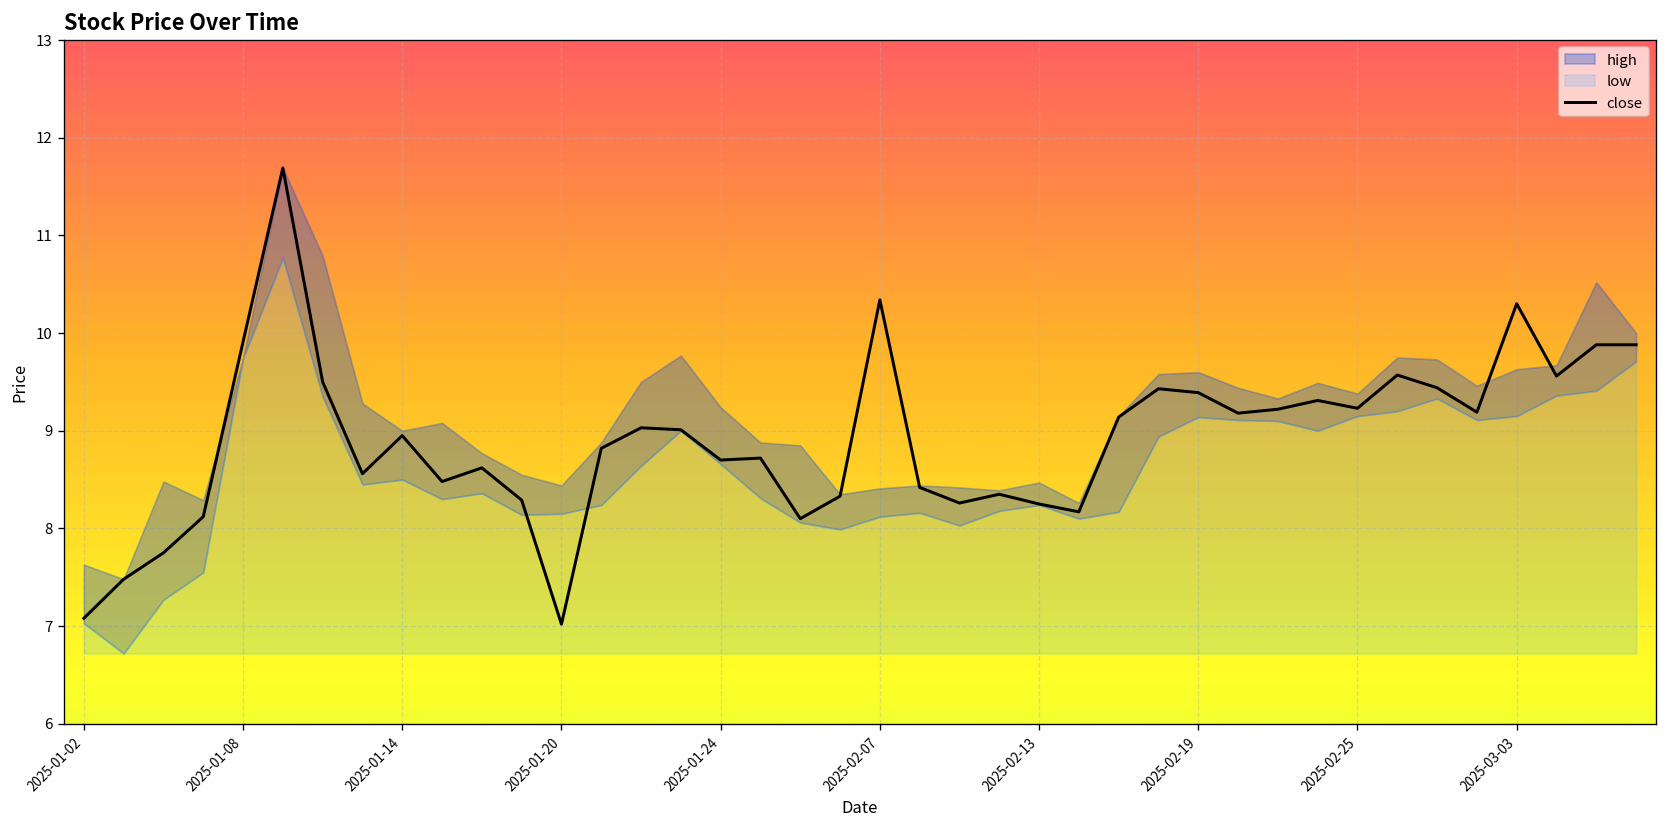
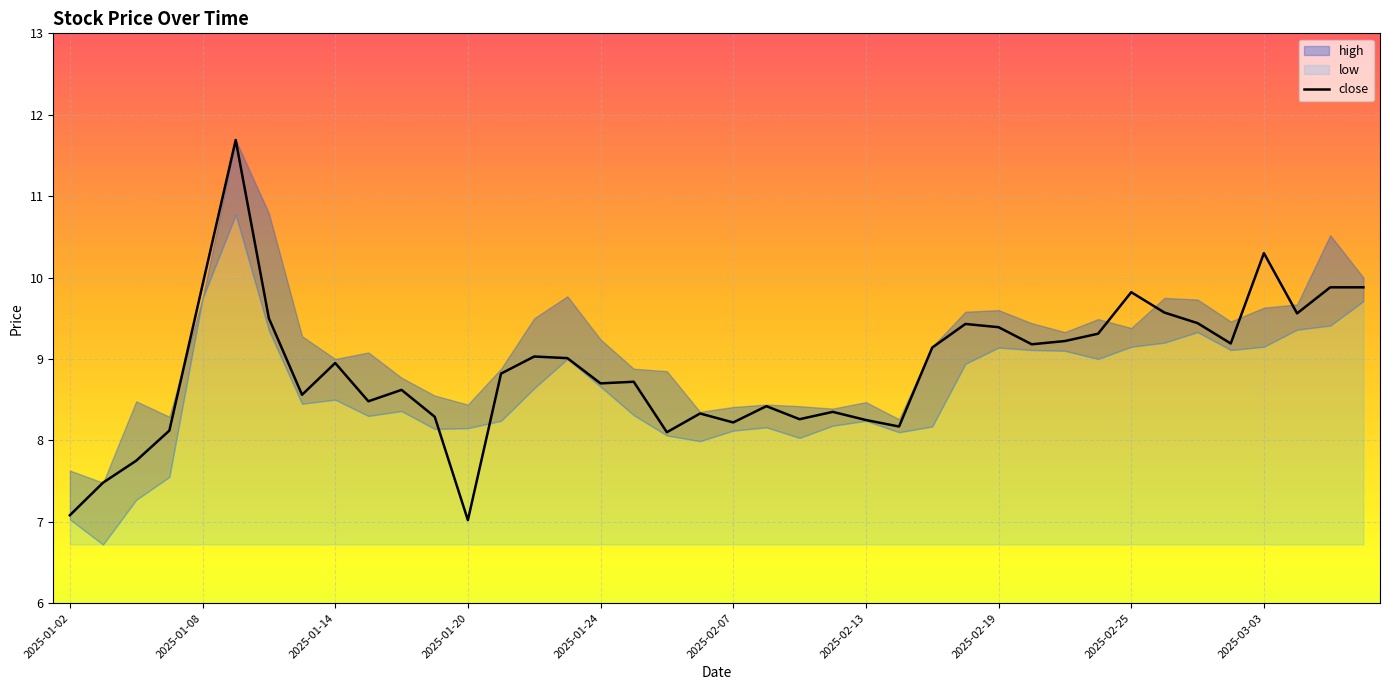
  {
    "close": {
      "2025-01-02": 7.1,
      "2025-01-08": 9.9,
      "2025-01-14": 9.0,
      "2025-01-20": 7.0,
      "2025-01-24": 8.7,
-     "2025-02-07": 10.3,
+     "2025-02-07": 8.2,
      "2025-02-19": 9.4,
-     "2025-02-25": 9.2,
+     "2025-02-25": 9.8,
      "2025-03-03": 10.3
    }
  }
